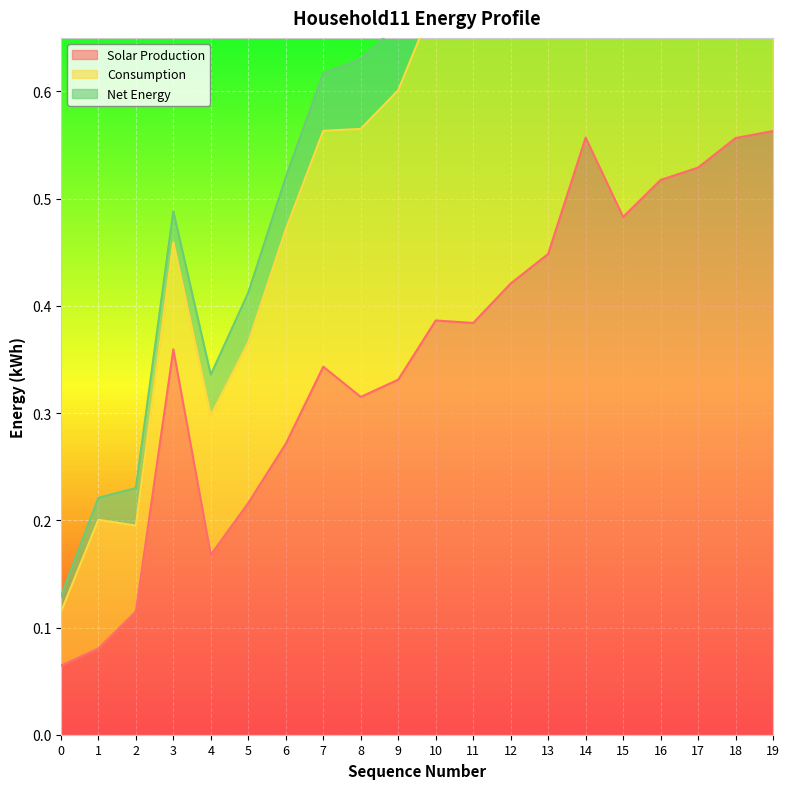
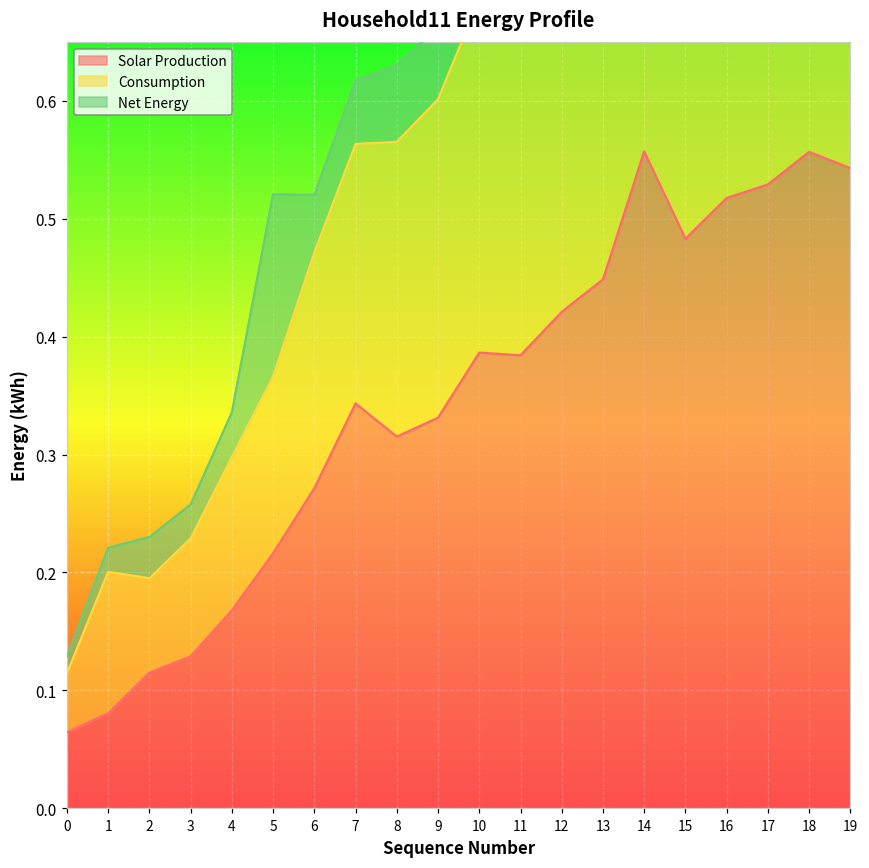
  {
    "Solar Production": {
      "0": 0.064,
      "1": 0.081,
      "2": 0.115,
-     "3": 0.360,
+     "3": 0.129,
      "4": 0.168,
      "5": 0.216,
      "6": 0.271,
      "7": 0.343,
      "8": 0.315,
      "9": 0.331,
      "10": 0.386,
      "11": 0.384,
      "12": 0.421,
      "13": 0.449,
      "14": 0.557,
      "15": 0.483,
      "16": 0.518,
      "17": 0.529,
      "18": 0.557,
-     "19": 0.563
+     "19": 0.543
    },
    "Consumption": {
      "0": 0.050,
      "1": 0.120,
      "2": 0.080,
      "3": 0.100,
      "4": 0.130,
      "5": 0.150,
      "6": 0.200,
      "7": 0.220,
      "8": 0.250,
      "9": 0.270
    },
    "Net Energy": {
      "0": 0.014,
      "1": 0.020,
      "2": 0.035,
      "3": 0.029,
      "4": 0.038,
-     "5": 0.046,
+     "5": 0.154,
      "6": 0.049,
      "7": 0.054,
      "8": 0.065
    }
  }
